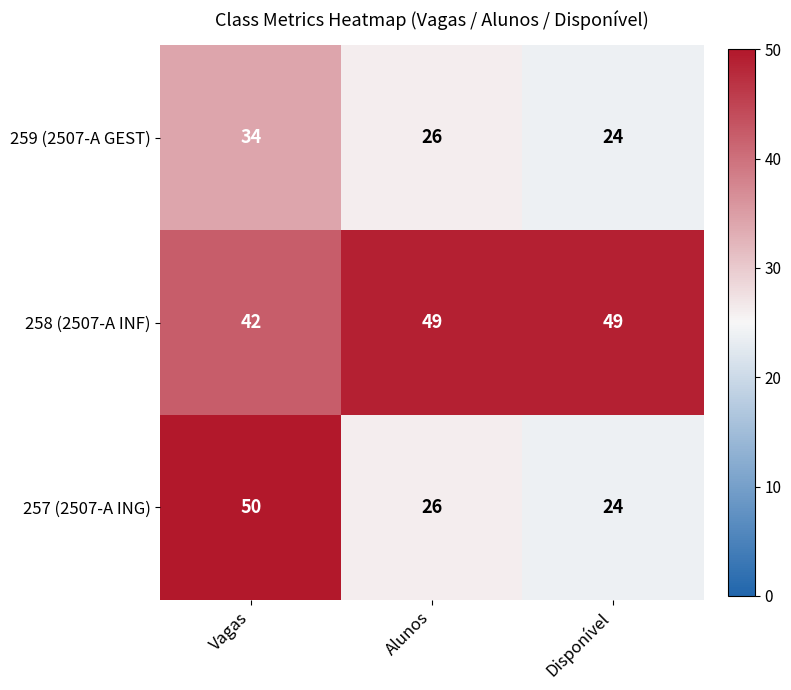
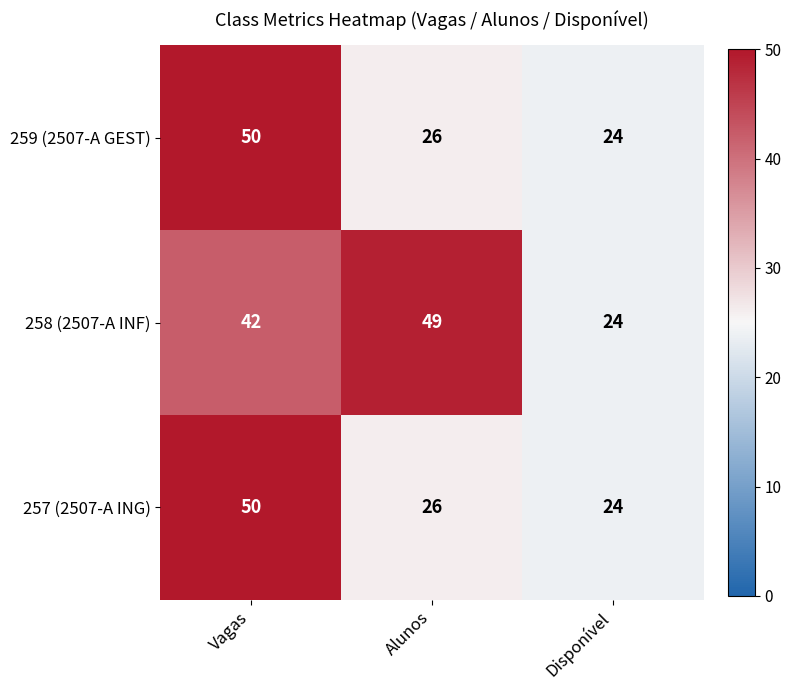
  {
    "259 (2507-A GEST)": {
-     "Vagas": 34,
+     "Vagas": 50,
      "Alunos": 26,
      "Disponível": 24
    },
    "258 (2507-A INF)": {
      "Vagas": 42,
      "Alunos": 49,
-     "Disponível": 49
+     "Disponível": 24
    },
    "257 (2507-A ING)": {
      "Vagas": 50,
      "Alunos": 26,
      "Disponível": 24
    }
  }
